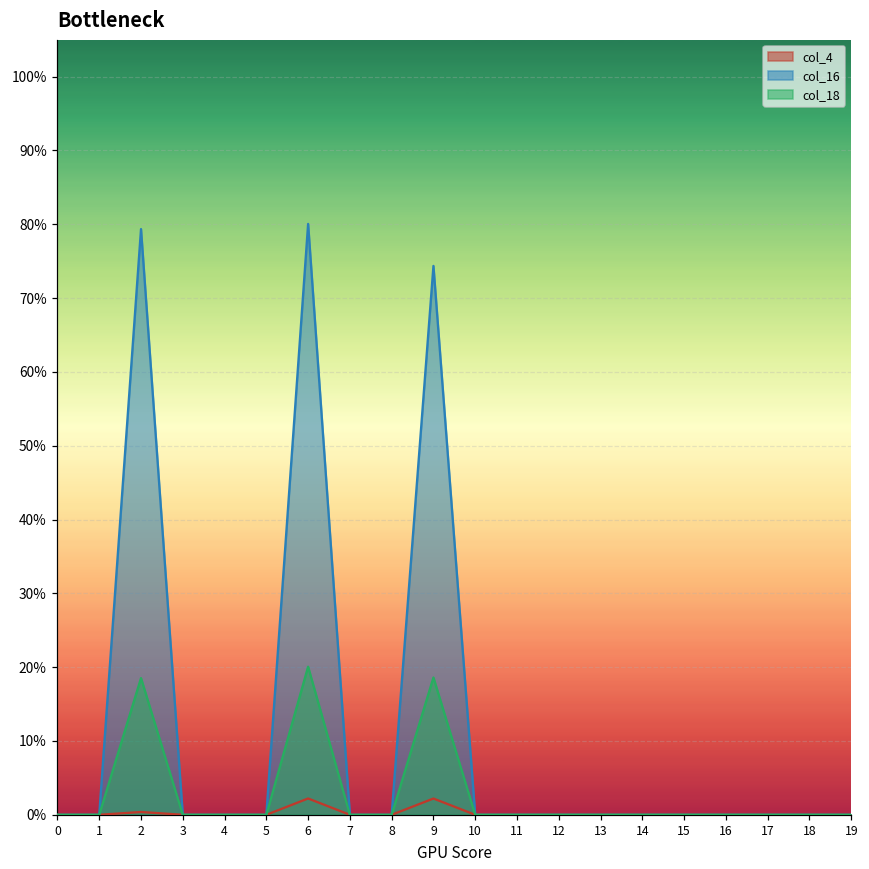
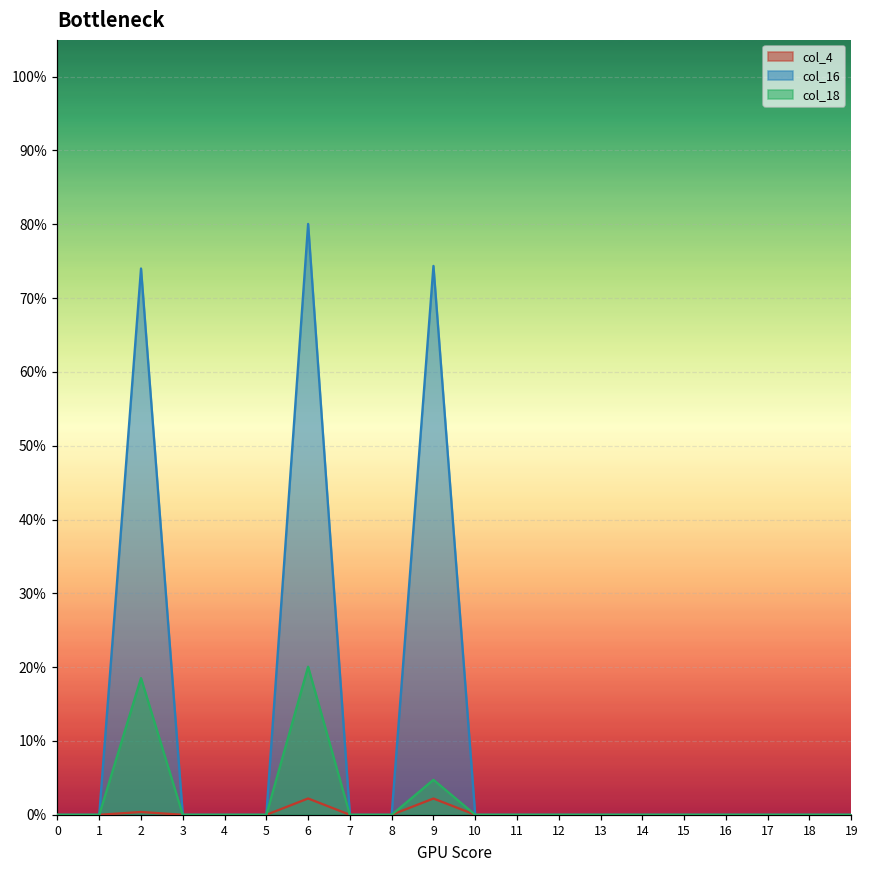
  {
    "col_4": {
      "2": "0%",
      "6": "2%",
      "9": "2%"
    },
    "col_16": {
-     "2": "79%",
+     "2": "74%",
      "6": "80%",
      "9": "74%"
    },
    "col_18": {
      "2": "19%",
      "6": "20%",
-     "9": "19%"
+     "9": "5%"
    }
  }
